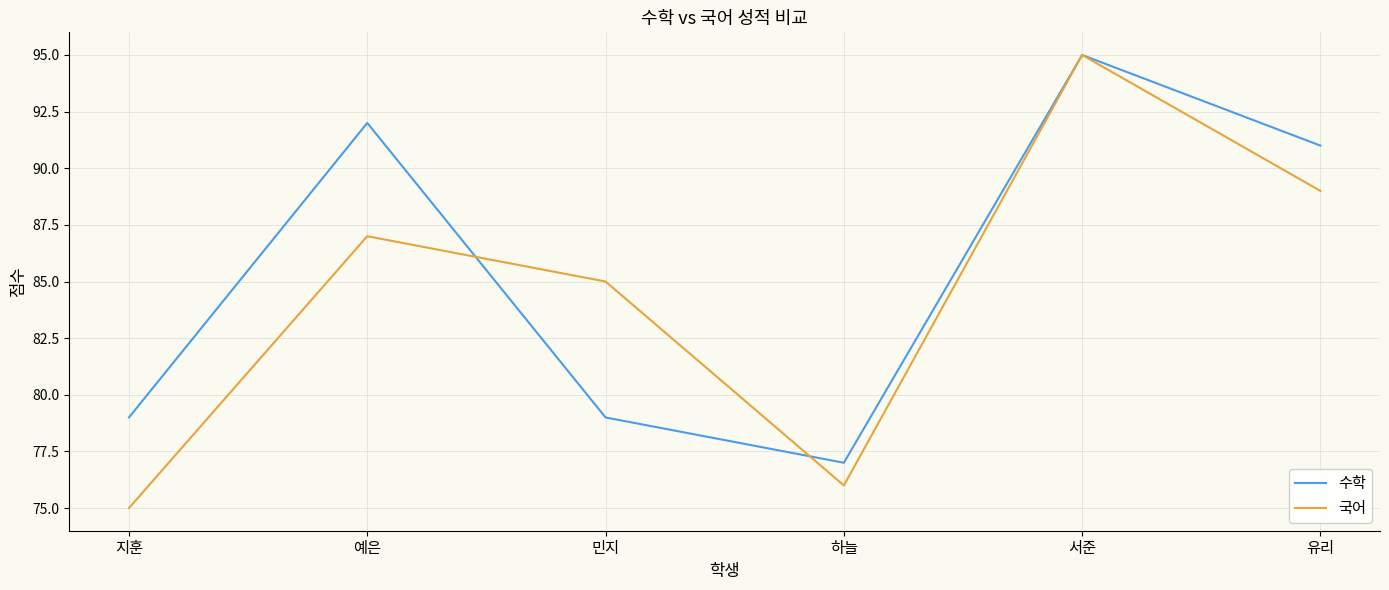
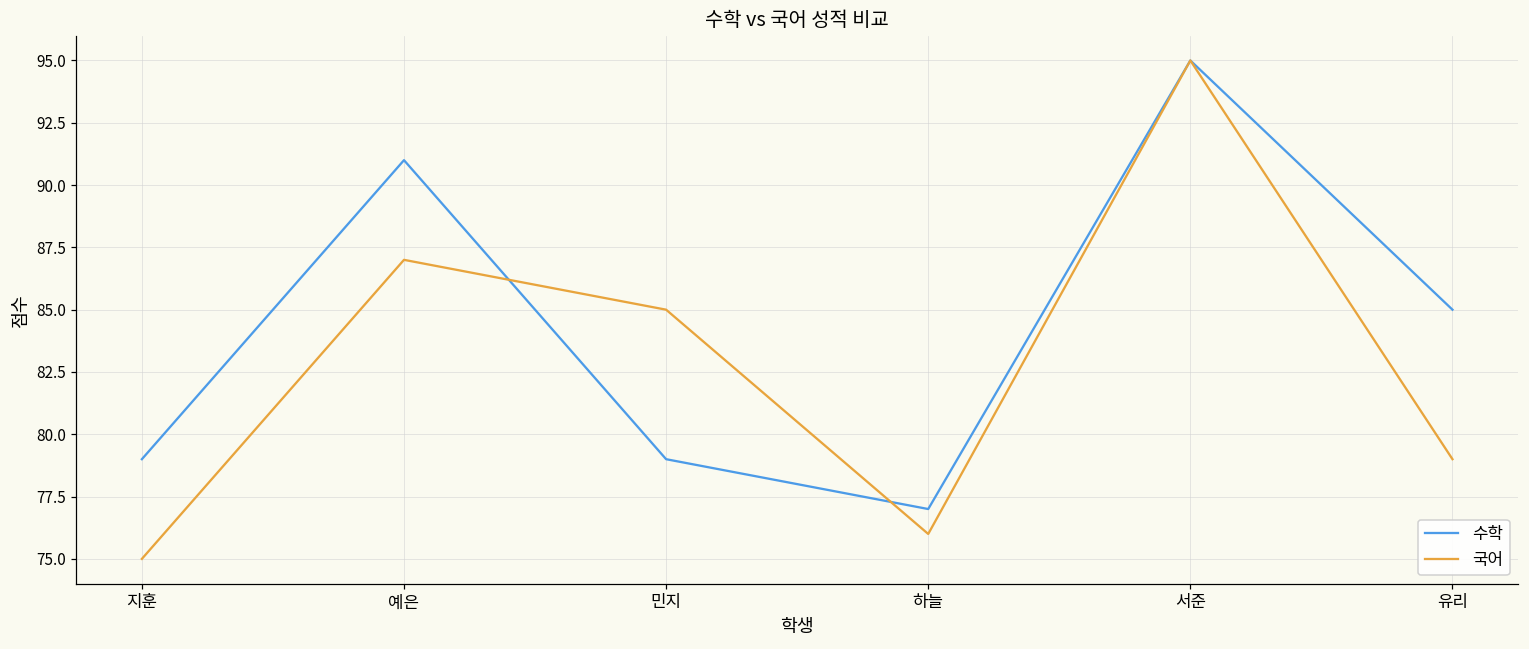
  {
    "수학": {
      "지훈": 79,
-     "예은": 92,
+     "예은": 91,
      "민지": 79,
      "하늘": 77,
-     "유리": 91
+     "유리": 85
    },
    "국어": {
      "지훈": 75,
      "예은": 87,
      "민지": 85,
      "하늘": 76,
-     "유리": 89
+     "유리": 79
    }
  }
